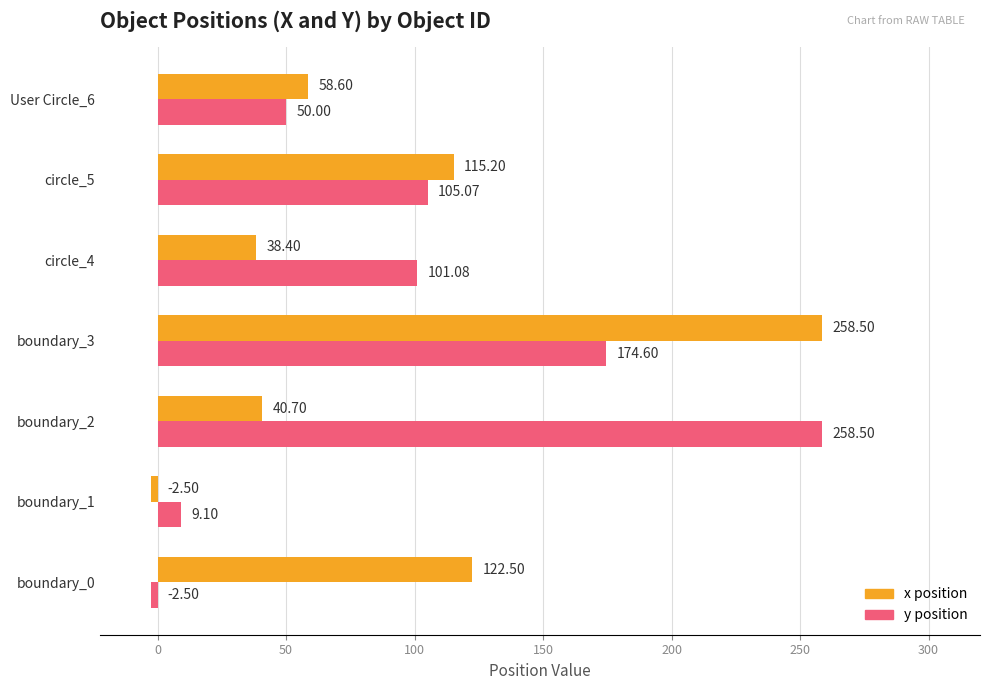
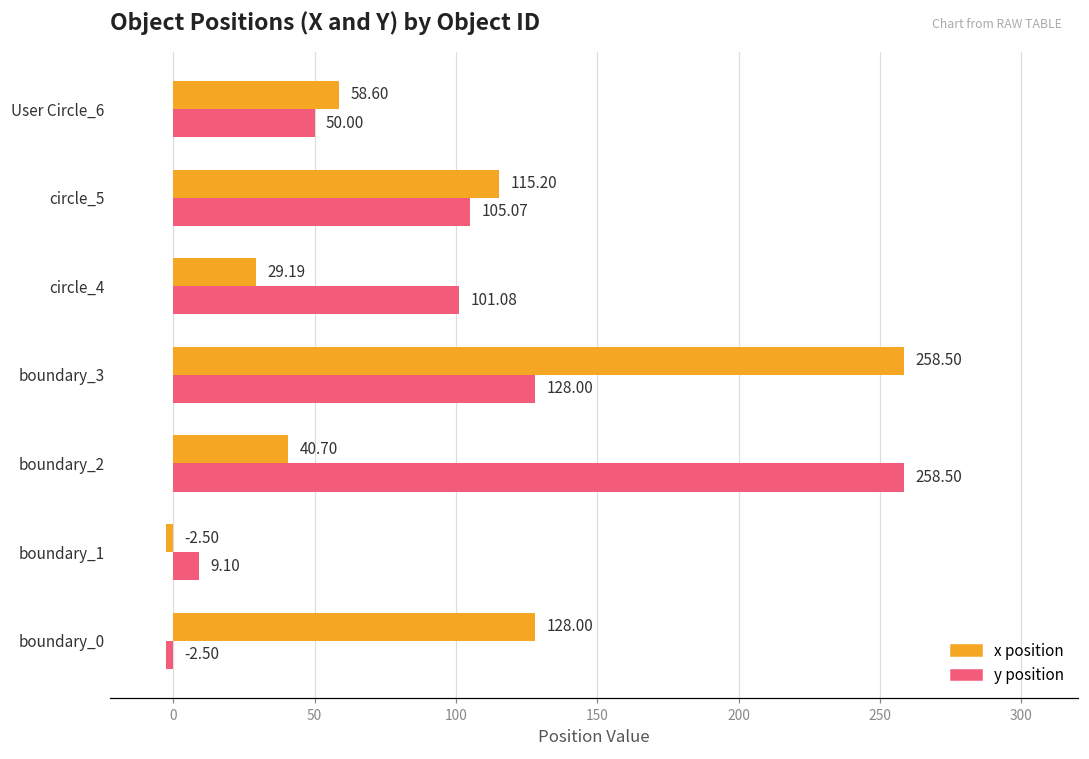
  {
    "x position": {
      "User Circle_6": 58.60,
      "circle_5": 115.20,
-     "circle_4": 38.40,
+     "circle_4": 29.19,
      "boundary_3": 258.50,
      "boundary_2": 40.70,
      "boundary_1": -2.50,
-     "boundary_0": 122.50
+     "boundary_0": 128.00
    },
    "y position": {
      "User Circle_6": 50.00,
      "circle_5": 105.07,
      "circle_4": 101.08,
-     "boundary_3": 174.60,
+     "boundary_3": 128.00,
      "boundary_2": 258.50,
      "boundary_1": 9.10,
      "boundary_0": -2.50
    }
  }
